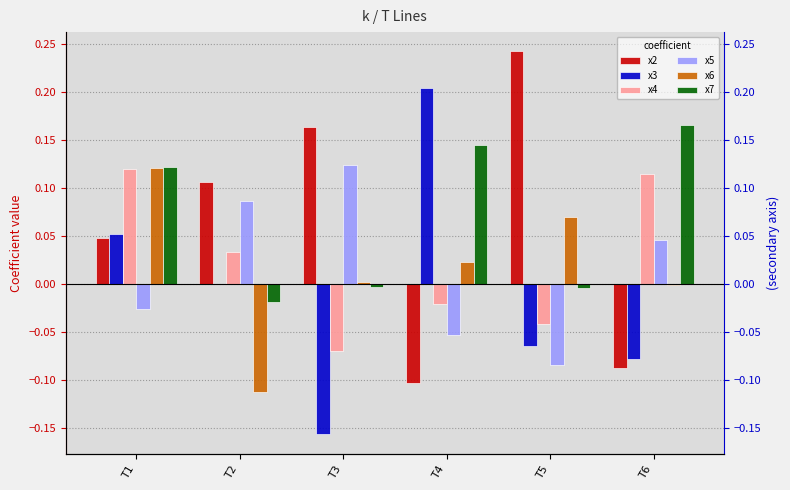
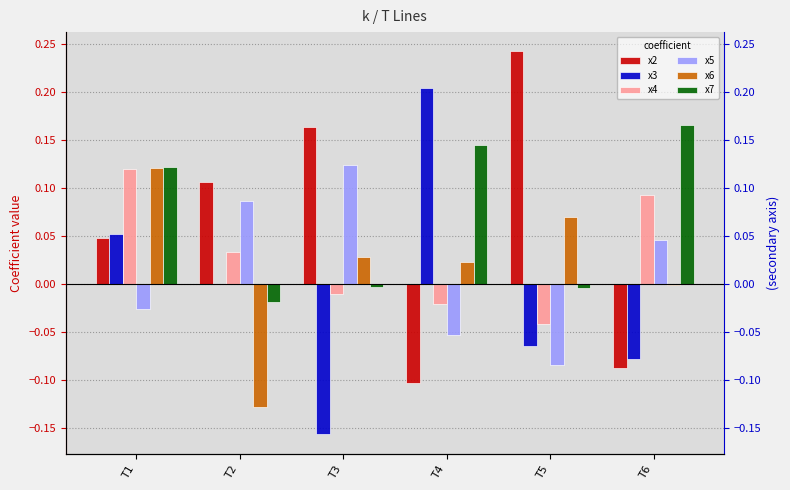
  {
    "x2": {
      "T1": 0.05,
      "T2": 0.11,
      "T3": 0.16,
      "T4": -0.10,
      "T5": 0.24,
      "T6": -0.09
    },
    "x3": {
      "T1": 0.05,
      "T3": -0.16,
      "T4": 0.21,
      "T5": -0.06,
      "T6": -0.08
    },
    "x4": {
      "T1": 0.12,
      "T2": 0.03,
-     "T3": -0.07,
+     "T3": -0.01,
      "T4": -0.02,
      "T5": -0.04,
-     "T6": 0.12
+     "T6": 0.09
    },
    "x5": {
      "T1": -0.03,
      "T2": 0.09,
      "T3": 0.12,
      "T4": -0.05,
      "T5": -0.08,
      "T6": 0.05
    },
    "x6": {
      "T1": 0.12,
-     "T2": -0.11,
-     "T3": 0.00,
+     "T2": -0.13,
+     "T3": 0.03,
      "T4": 0.02,
      "T5": 0.07
    },
    "x7": {
      "T1": 0.12,
      "T2": -0.02,
      "T3": 0.00,
      "T4": 0.15,
      "T5": 0.00,
      "T6": 0.17
    }
  }
